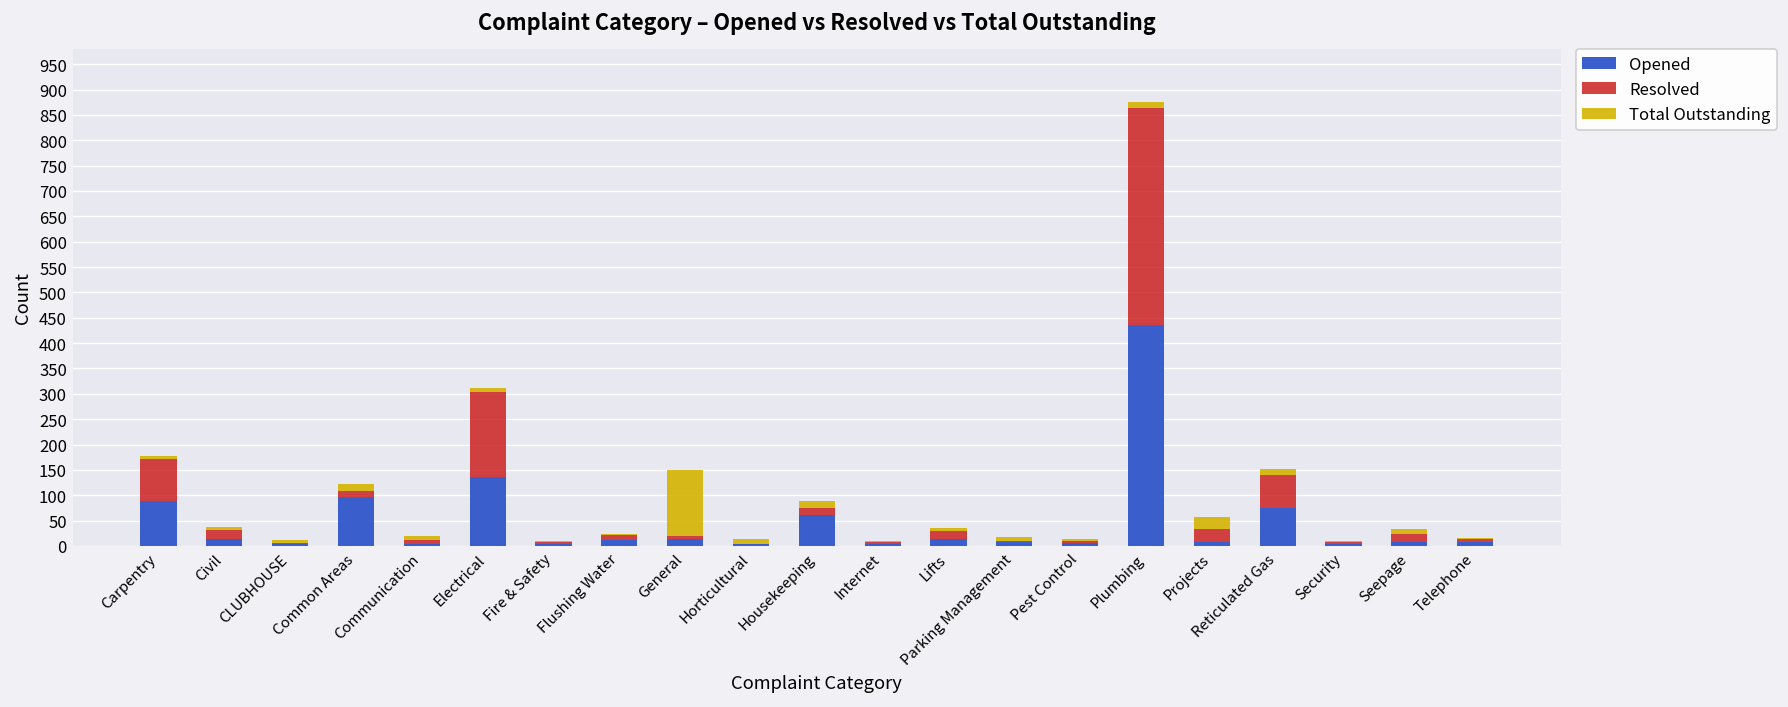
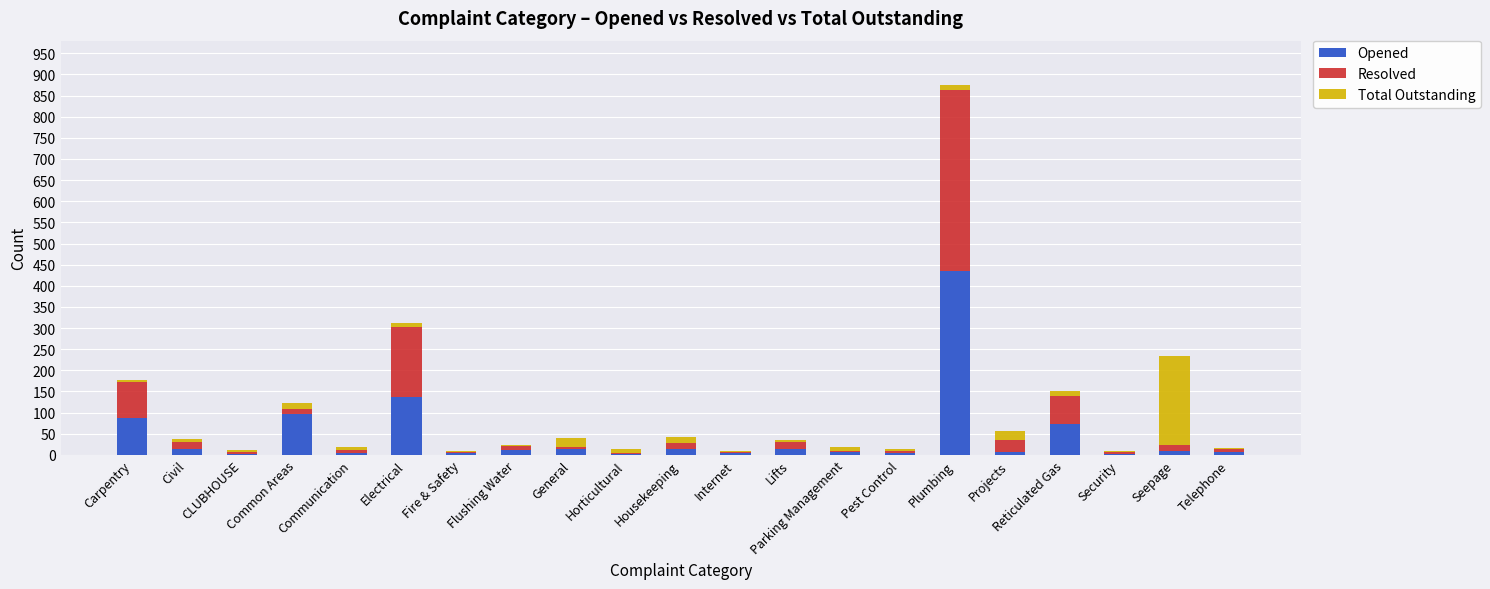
  {
    "Opened": {
      "Carpentry": 90,
      "Civil": 10,
      "Common Areas": 100,
      "Electrical": 140,
      "Flushing Water": 10,
      "General": 10,
-     "Housekeeping": 60,
+     "Housekeeping": 10,
      "Lifts": 10,
      "Parking Management": 10,
      "Plumbing": 440,
      "Projects": 10,
      "Reticulated Gas": 70,
      "Seepage": 10,
      "Telephone": 10
    },
    "Resolved": {
      "Carpentry": 80,
      "Civil": 20,
      "Common Areas": 10,
      "Communication": 10,
      "Electrical": 170,
      "Flushing Water": 10,
      "General": 10,
      "Housekeeping": 10,
      "Lifts": 20,
      "Plumbing": 430,
      "Projects": 30,
      "Reticulated Gas": 70,
      "Seepage": 20,
      "Telephone": 10
    },
    "Total Outstanding": {
      "Civil": 10,
      "Common Areas": 10,
      "Communication": 10,
      "Electrical": 10,
-     "General": 130,
+     "General": 20,
      "Horticultural": 10,
      "Housekeeping": 10,
      "Lifts": 10,
      "Parking Management": 10,
      "Plumbing": 10,
      "Projects": 20,
      "Reticulated Gas": 10,
-     "Seepage": 10
+     "Seepage": 210
    }
  }
